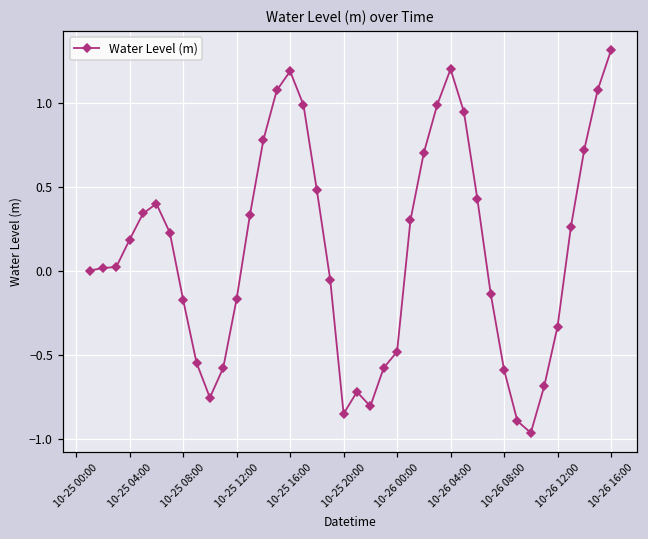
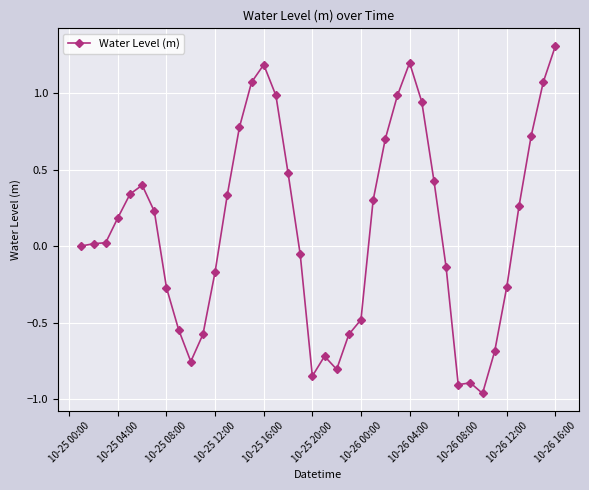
  {
    "10-25 04:00": 0.19,
-   "10-25 08:00": -0.17,
+   "10-25 08:00": -0.27,
    "10-25 12:00": -0.17,
    "10-25 16:00": 1.19,
    "10-25 20:00": -0.85,
    "10-26 00:00": -0.48,
    "10-26 04:00": 1.20,
-   "10-26 08:00": -0.59,
-   "10-26 12:00": -0.33,
+   "10-26 08:00": -0.91,
+   "10-26 12:00": -0.26,
    "10-26 16:00": 1.31
  }
